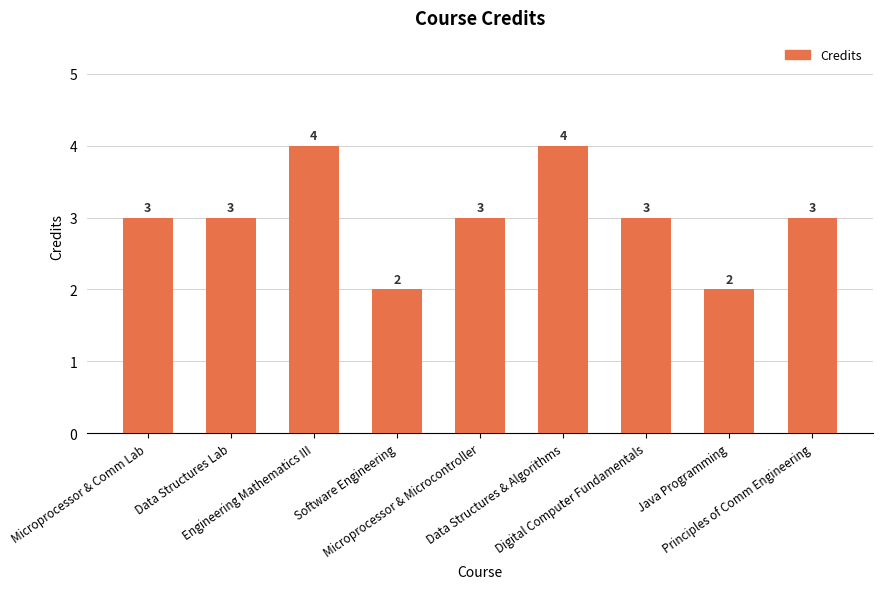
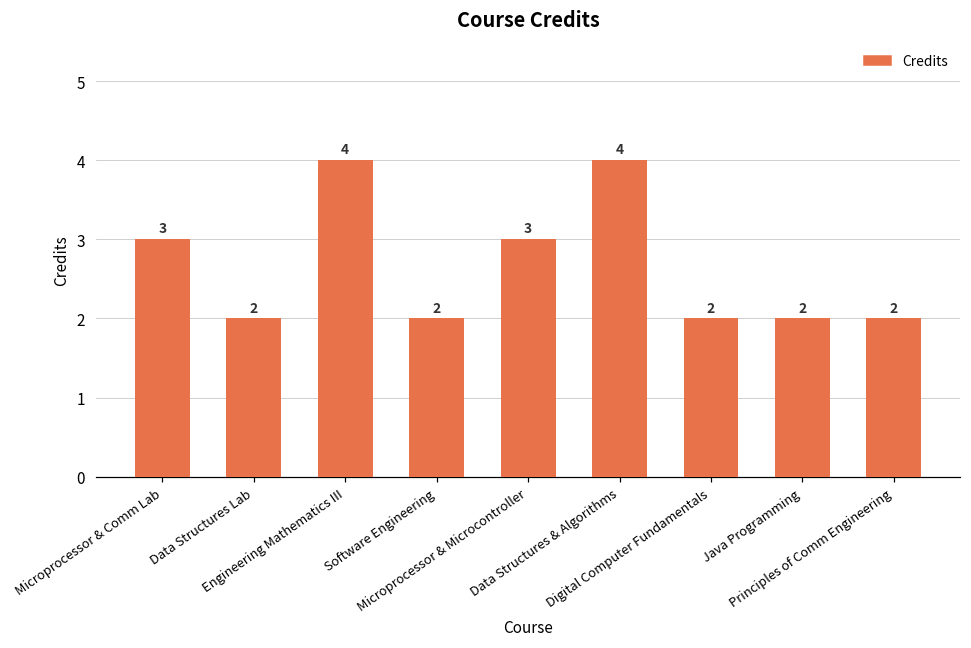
  {
    "Microprocessor & Comm Lab": 3,
-   "Data Structures Lab": 3,
+   "Data Structures Lab": 2,
    "Engineering Mathematics III": 4,
    "Software Engineering": 2,
    "Microprocessor & Microcontroller": 3,
    "Data Structures & Algorithms": 4,
-   "Digital Computer Fundamentals": 3,
+   "Digital Computer Fundamentals": 2,
    "Java Programming": 2,
-   "Principles of Comm Engineering": 3
+   "Principles of Comm Engineering": 2
  }
